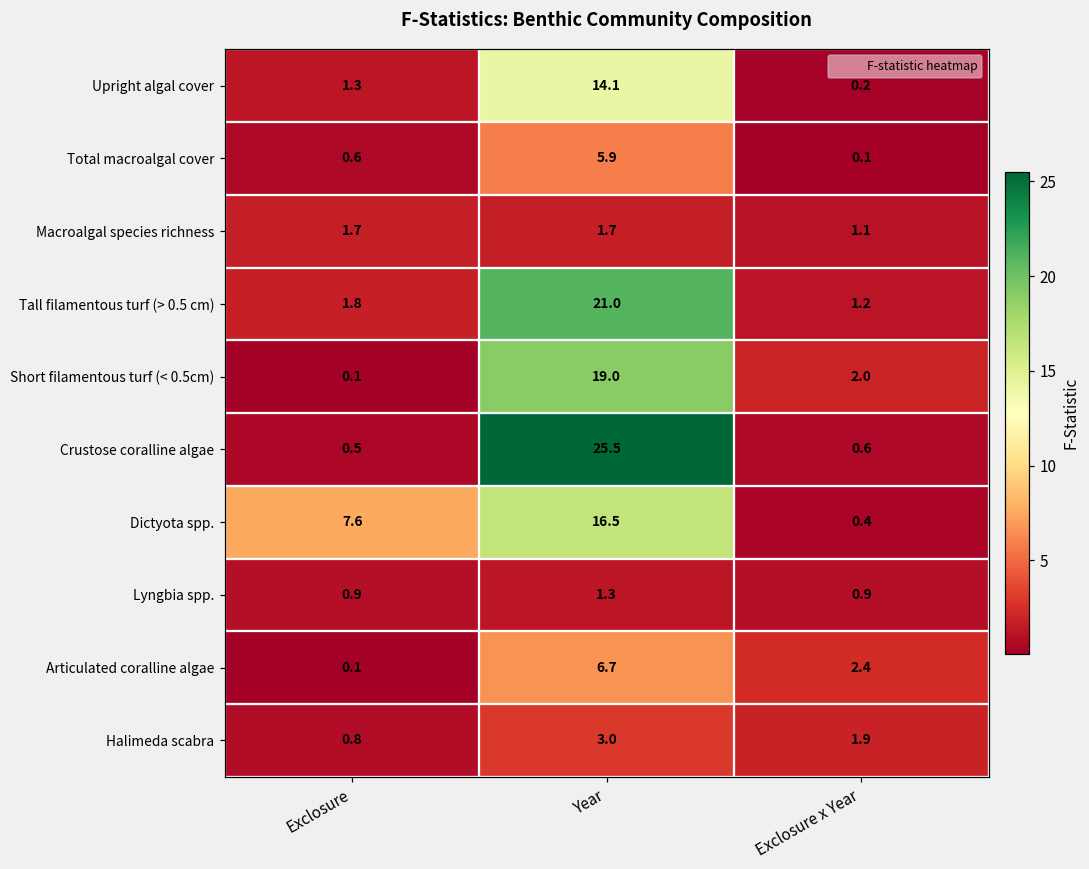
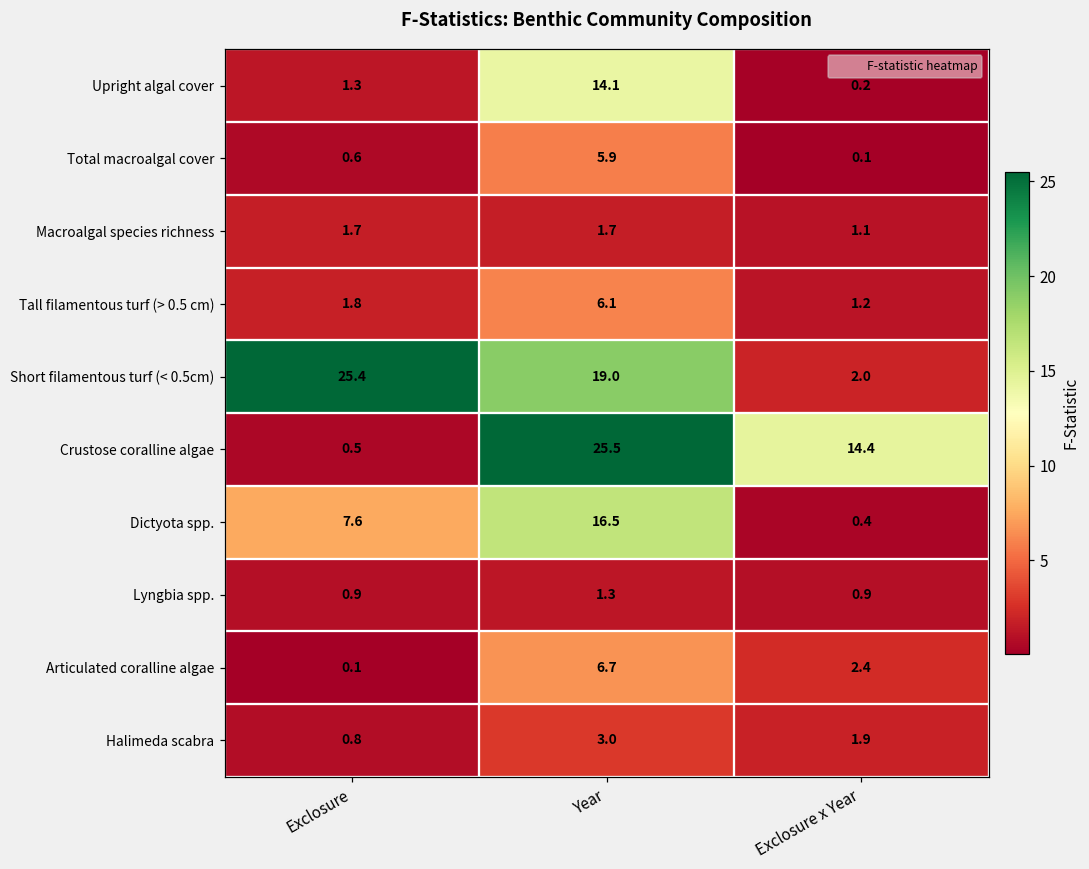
  {
    "Upright algal cover": {
      "Exclosure": 1.3,
      "Year": 14.1,
      "Exclosure x Year": 0.2
    },
    "Total macroalgal cover": {
      "Exclosure": 0.6,
      "Year": 5.9,
      "Exclosure x Year": 0.1
    },
    "Macroalgal species richness": {
      "Exclosure": 1.7,
      "Year": 1.7,
      "Exclosure x Year": 1.1
    },
    "Tall filamentous turf (> 0.5 cm)": {
      "Exclosure": 1.8,
-     "Year": 21.0,
+     "Year": 6.1,
      "Exclosure x Year": 1.2
    },
    "Short filamentous turf (< 0.5cm)": {
-     "Exclosure": 0.1,
+     "Exclosure": 25.4,
      "Year": 19.0,
      "Exclosure x Year": 2.0
    },
    "Crustose coralline algae": {
      "Exclosure": 0.5,
      "Year": 25.5,
-     "Exclosure x Year": 0.6
+     "Exclosure x Year": 14.4
    },
    "Dictyota spp.": {
      "Exclosure": 7.6,
      "Year": 16.5,
      "Exclosure x Year": 0.4
    },
    "Lyngbia spp.": {
      "Exclosure": 0.9,
      "Year": 1.3,
      "Exclosure x Year": 0.9
    },
    "Articulated coralline algae": {
      "Exclosure": 0.1,
      "Year": 6.7,
      "Exclosure x Year": 2.4
    },
    "Halimeda scabra": {
      "Exclosure": 0.8,
      "Year": 3.0,
      "Exclosure x Year": 1.9
    }
  }
